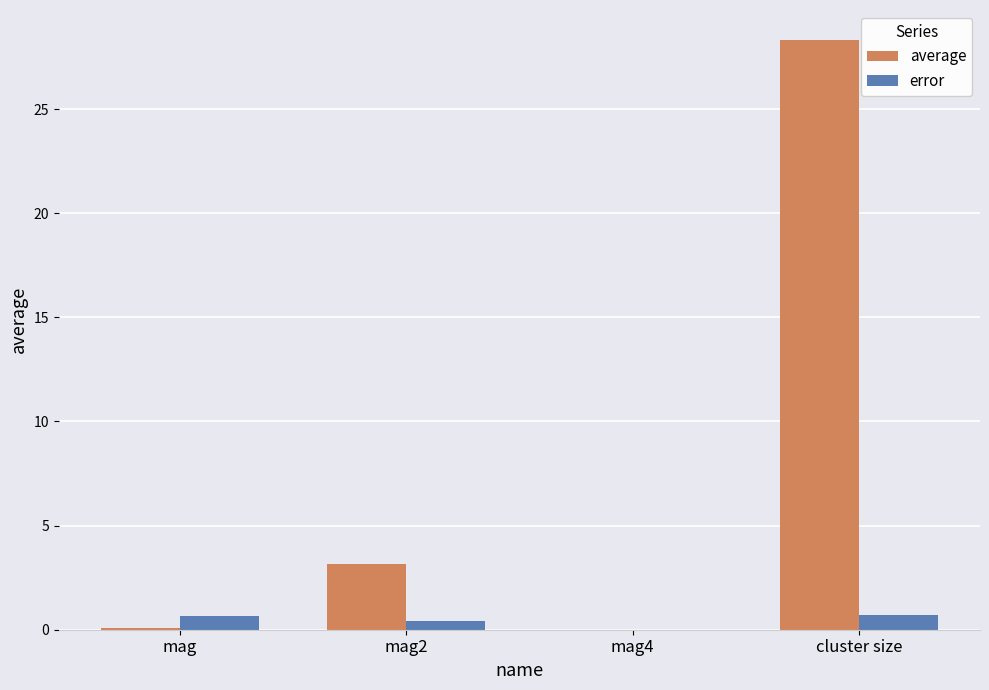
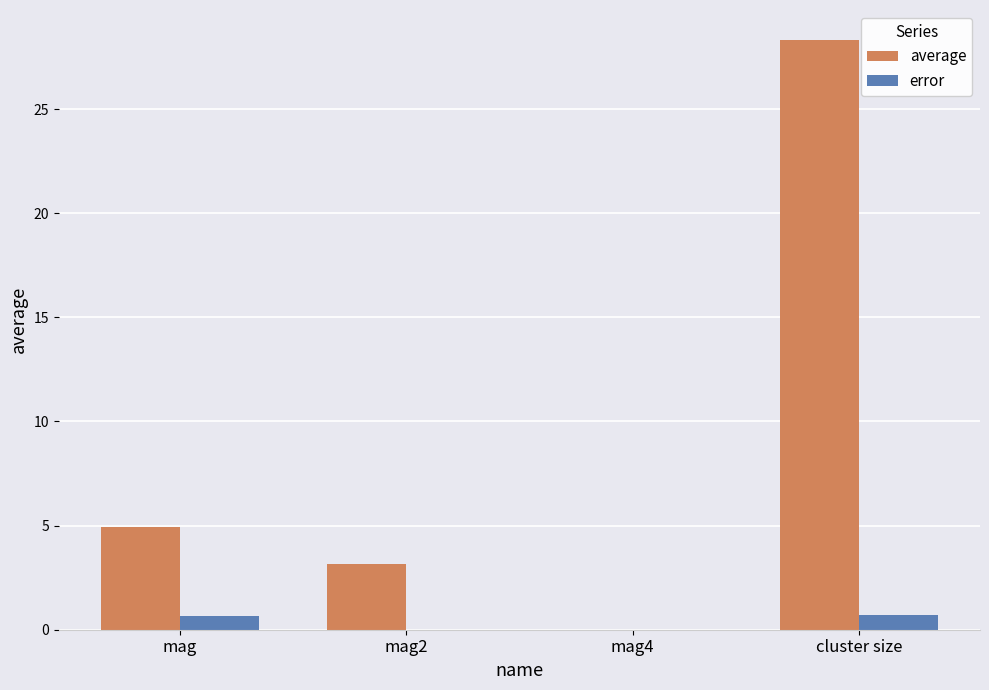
  {
    "average": {
-     "mag": 0.1,
+     "mag": 4.9,
      "mag2": 3.2,
      "cluster size": 28.3
    },
    "error": {
      "mag": 0.7,
-     "mag2": 0.4,
+     "mag2": 0.0,
      "cluster size": 0.7
    }
  }
